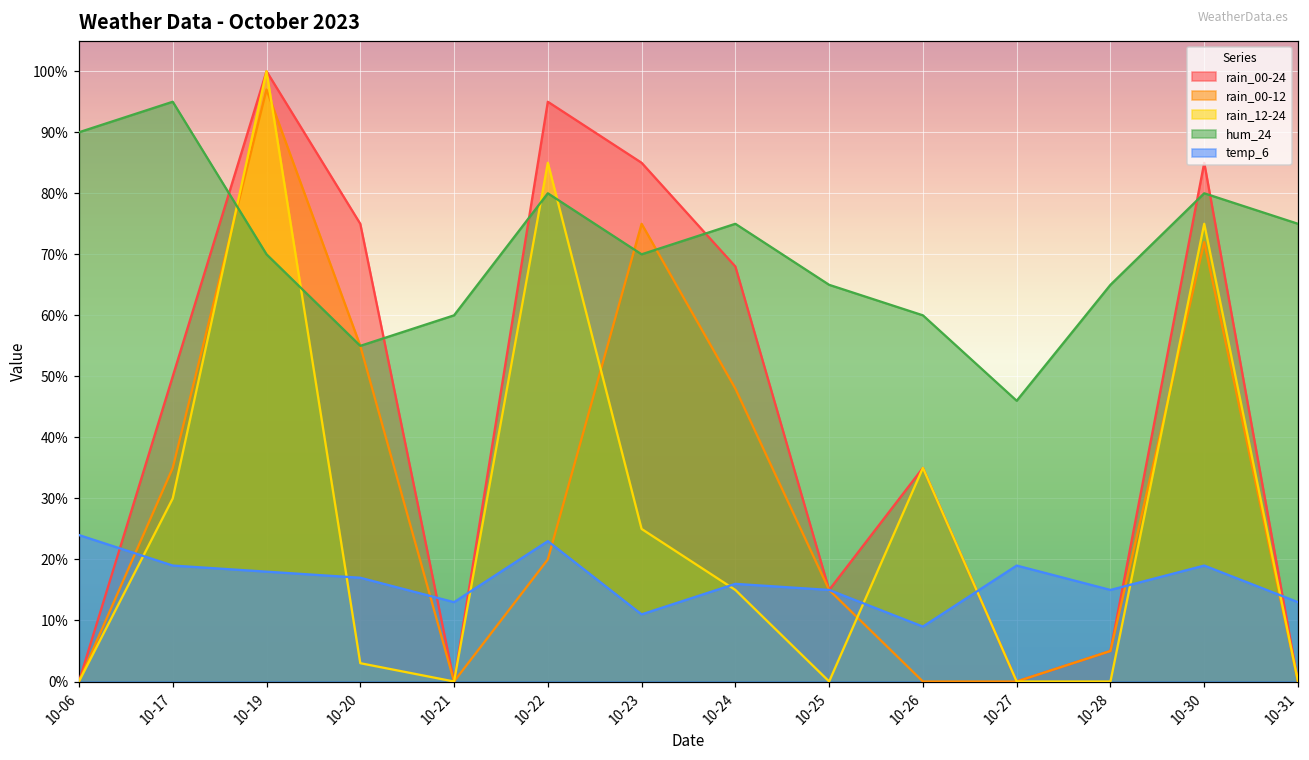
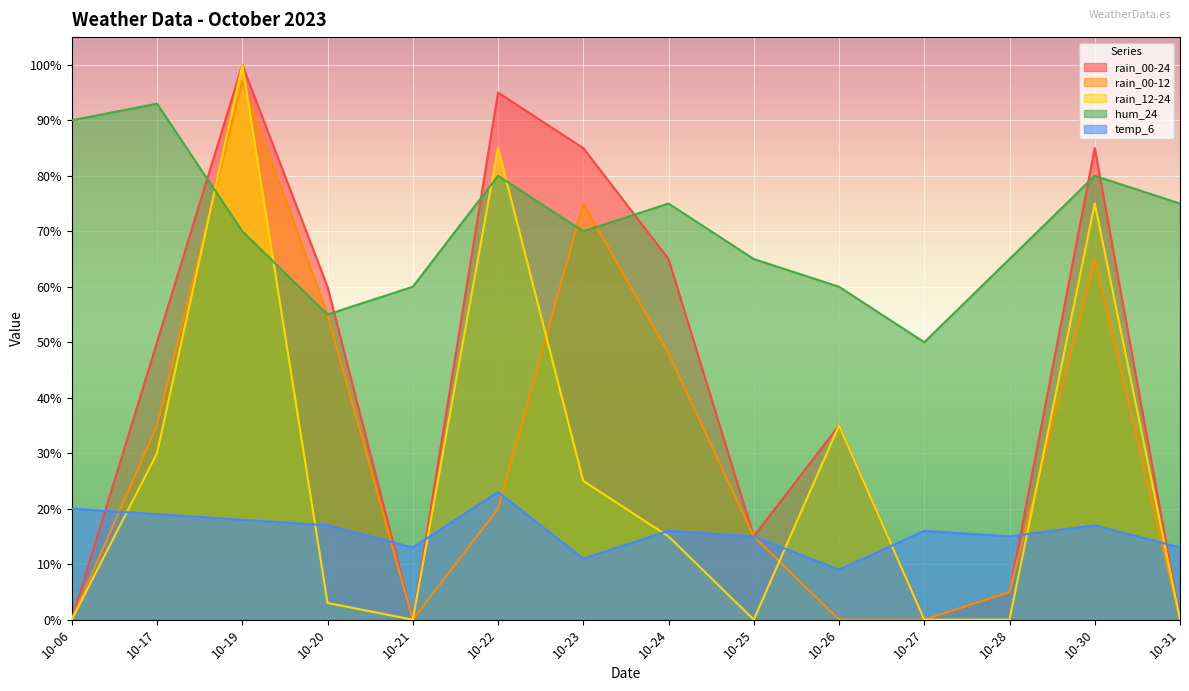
  {
    "rain_00-24": {
      "10-17": "50%",
-     "10-20": "75%",
+     "10-20": "60%",
      "10-22": "95%",
      "10-23": "85%",
-     "10-24": "68%",
+     "10-24": "65%",
      "10-30": "85%"
    },
    "rain_00-12": {
      "10-17": "35%",
      "10-19": "97%",
      "10-22": "20%",
      "10-23": "75%",
      "10-24": "48%",
      "10-26": "0%",
-     "10-30": "72%"
+     "10-30": "65%"
    },
    "rain_12-24": {
      "10-17": "30%",
      "10-20": "3%",
      "10-22": "85%",
      "10-23": "25%",
      "10-24": "15%",
      "10-25": "0%",
      "10-28": "0%",
      "10-30": "75%"
    },
    "hum_24": {
      "10-06": "90%",
-     "10-17": "95%",
+     "10-17": "93%",
      "10-19": "70%",
      "10-21": "60%",
      "10-22": "80%",
      "10-23": "70%",
      "10-24": "75%",
      "10-25": "65%",
      "10-26": "60%",
-     "10-27": "46%",
+     "10-27": "50%",
      "10-28": "65%",
      "10-30": "80%",
      "10-31": "75%"
    },
    "temp_6": {
-     "10-06": "24%",
+     "10-06": "20%",
      "10-17": "19%",
      "10-19": "18%",
      "10-20": "17%",
      "10-21": "13%",
      "10-22": "23%",
      "10-23": "11%",
      "10-24": "16%",
      "10-26": "9%",
-     "10-27": "19%",
+     "10-27": "16%",
      "10-28": "15%",
-     "10-30": "19%",
+     "10-30": "17%",
      "10-31": "13%"
    }
  }
